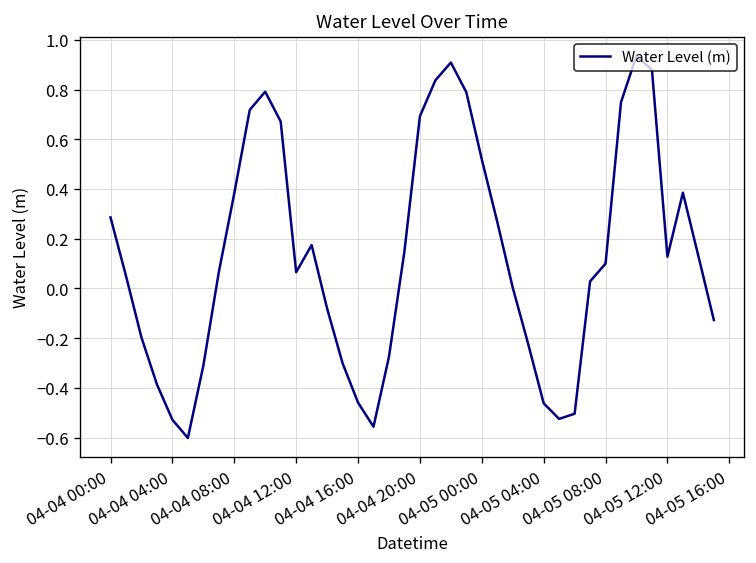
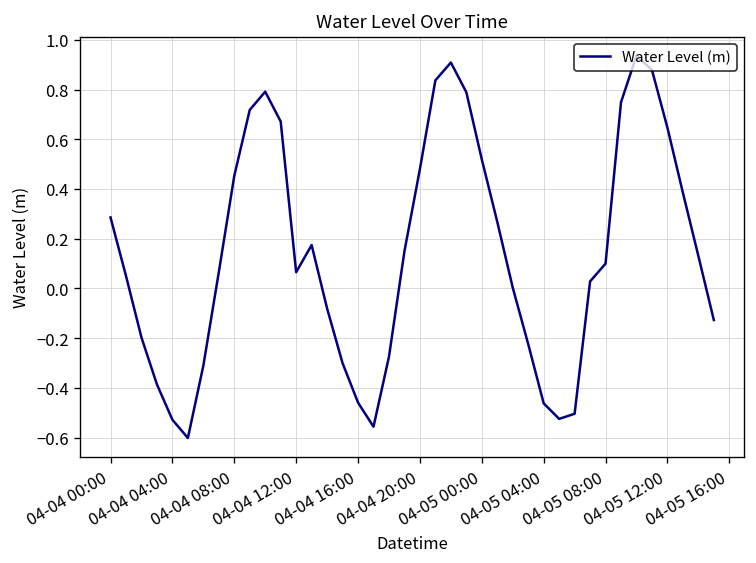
  {
    "04-04 00:00": 0.29,
    "04-04 04:00": -0.53,
-   "04-04 08:00": 0.38,
+   "04-04 08:00": 0.45,
    "04-04 12:00": 0.07,
    "04-04 16:00": -0.46,
-   "04-04 20:00": 0.69,
+   "04-04 20:00": 0.48,
    "04-05 00:00": 0.52,
    "04-05 04:00": -0.46,
    "04-05 08:00": 0.10,
-   "04-05 12:00": 0.13
+   "04-05 12:00": 0.65
  }
